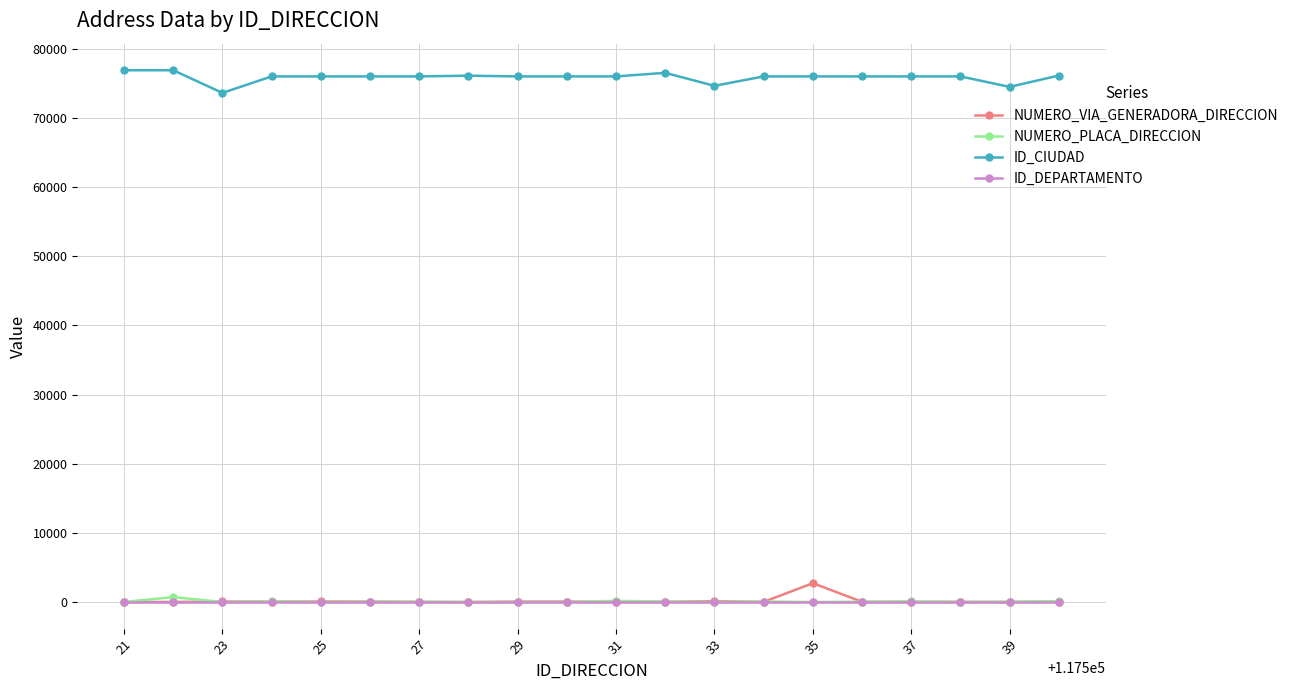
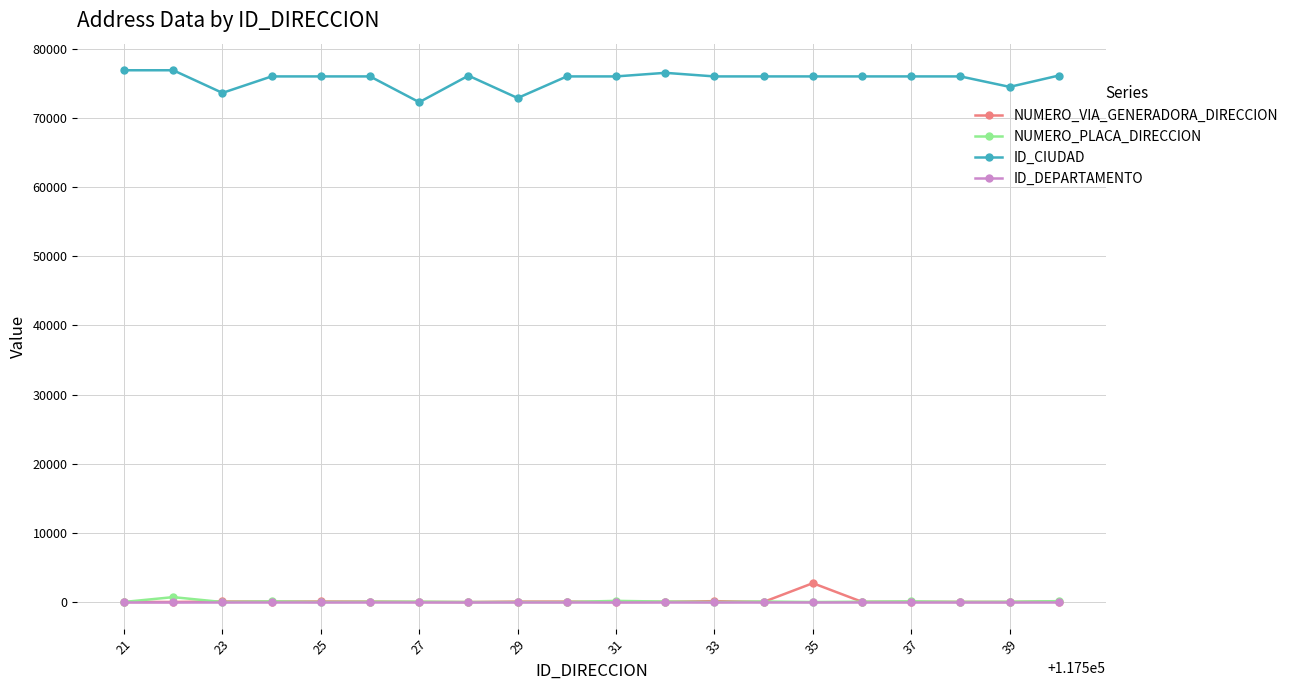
  {
    "NUMERO_VIA_GENERADORA_DIRECCION": {
      "35": 3000
    },
    "ID_CIUDAD": {
      "21": 77000,
      "23": 74000,
      "25": 76000,
-     "27": 76000,
-     "29": 76000,
+     "27": 72000,
+     "29": 73000,
      "31": 76000,
-     "33": 75000,
+     "33": 76000,
      "35": 76000,
      "37": 76000,
      "39": 74000
    }
  }
